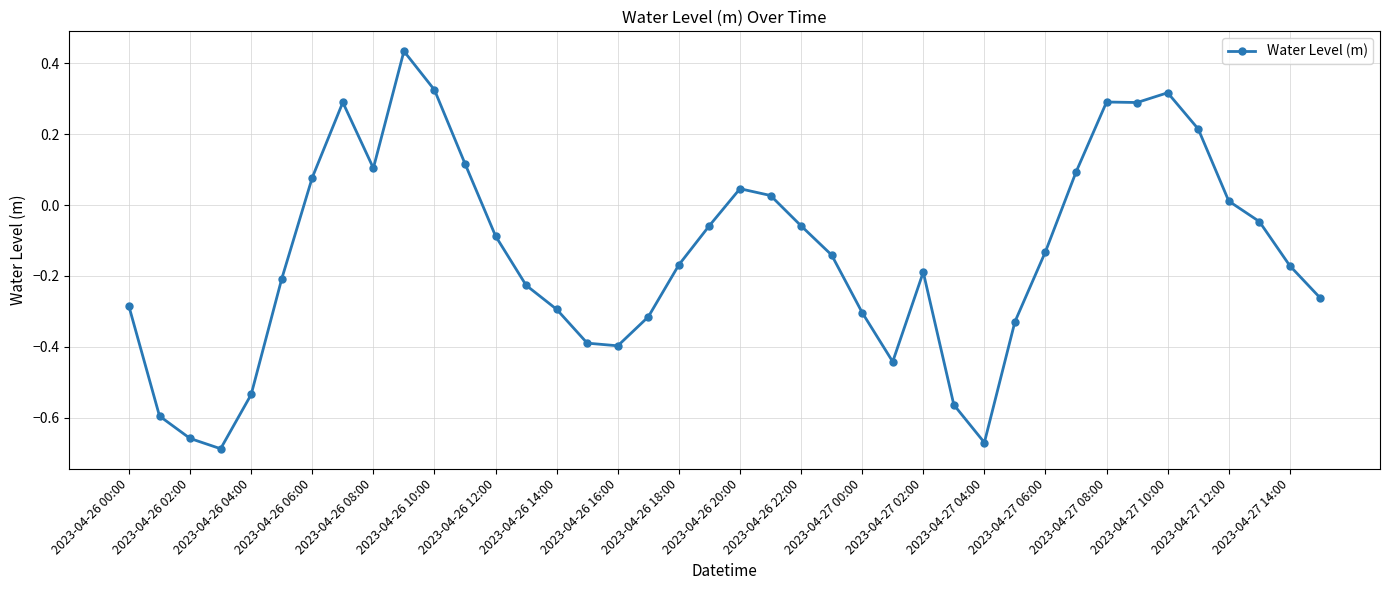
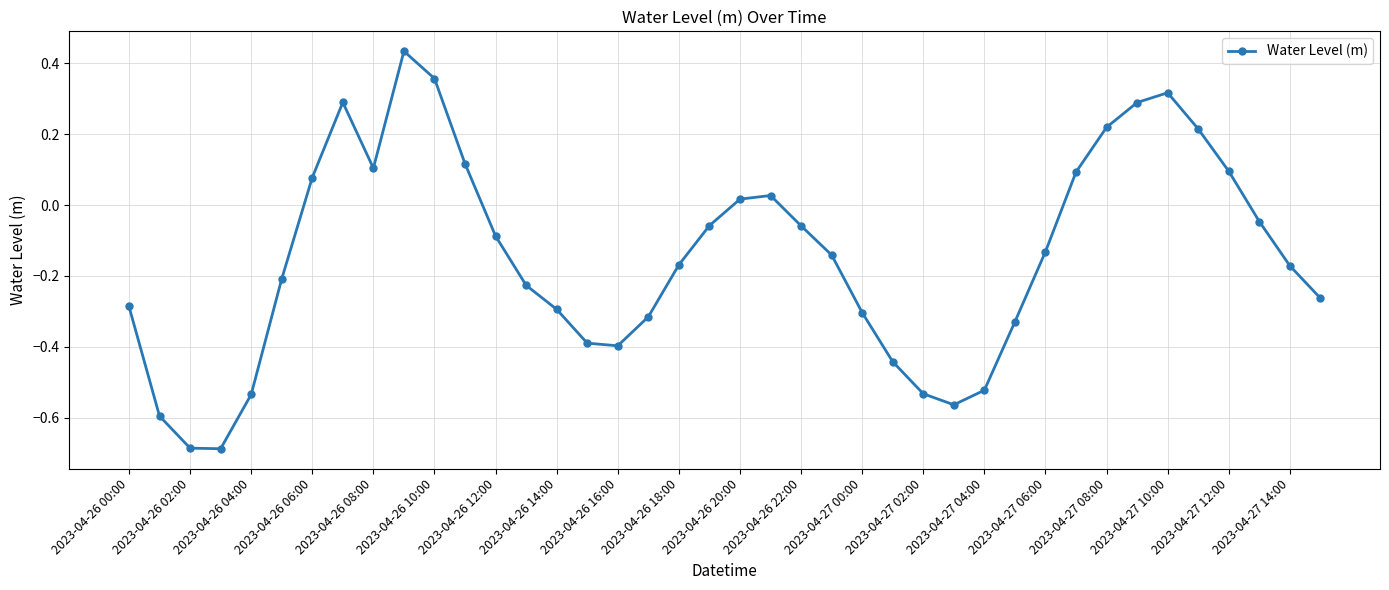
  {
    "2023-04-26 00:00": -0.29,
-   "2023-04-26 02:00": -0.66,
+   "2023-04-26 02:00": -0.69,
    "2023-04-26 04:00": -0.53,
    "2023-04-26 06:00": 0.08,
    "2023-04-26 08:00": 0.10,
-   "2023-04-26 10:00": 0.32,
+   "2023-04-26 10:00": 0.36,
    "2023-04-26 12:00": -0.09,
    "2023-04-26 14:00": -0.29,
    "2023-04-26 16:00": -0.40,
    "2023-04-26 18:00": -0.17,
-   "2023-04-26 20:00": 0.05,
+   "2023-04-26 20:00": 0.02,
    "2023-04-26 22:00": -0.06,
    "2023-04-27 00:00": -0.30,
-   "2023-04-27 02:00": -0.19,
-   "2023-04-27 04:00": -0.67,
+   "2023-04-27 02:00": -0.53,
+   "2023-04-27 04:00": -0.52,
    "2023-04-27 06:00": -0.13,
-   "2023-04-27 08:00": 0.29,
+   "2023-04-27 08:00": 0.22,
    "2023-04-27 10:00": 0.32,
-   "2023-04-27 12:00": 0.01,
+   "2023-04-27 12:00": 0.10,
    "2023-04-27 14:00": -0.17
  }
